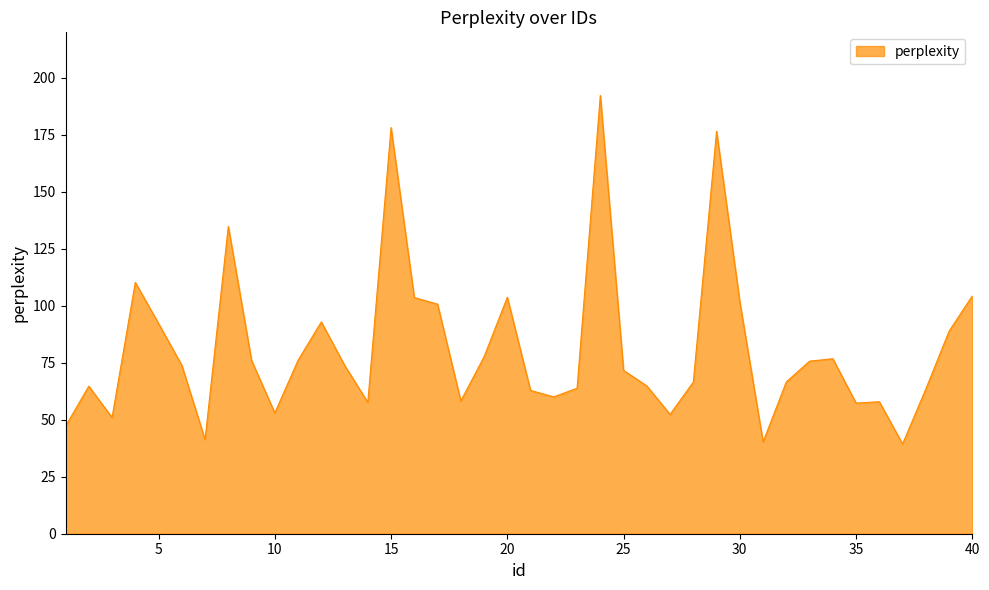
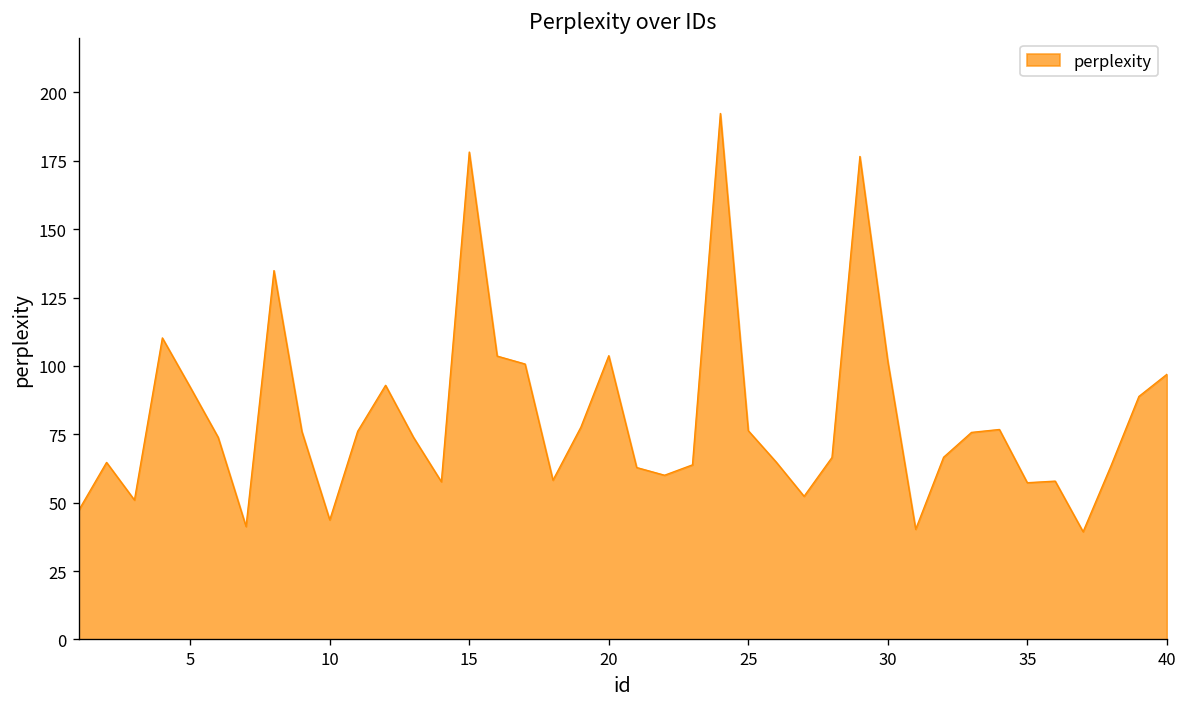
  {
    "5": 92,
-   "10": 53,
+   "10": 44,
    "15": 178,
    "20": 104,
-   "25": 72,
+   "25": 76,
    "30": 102,
    "35": 57,
-   "40": 104
+   "40": 97
  }
